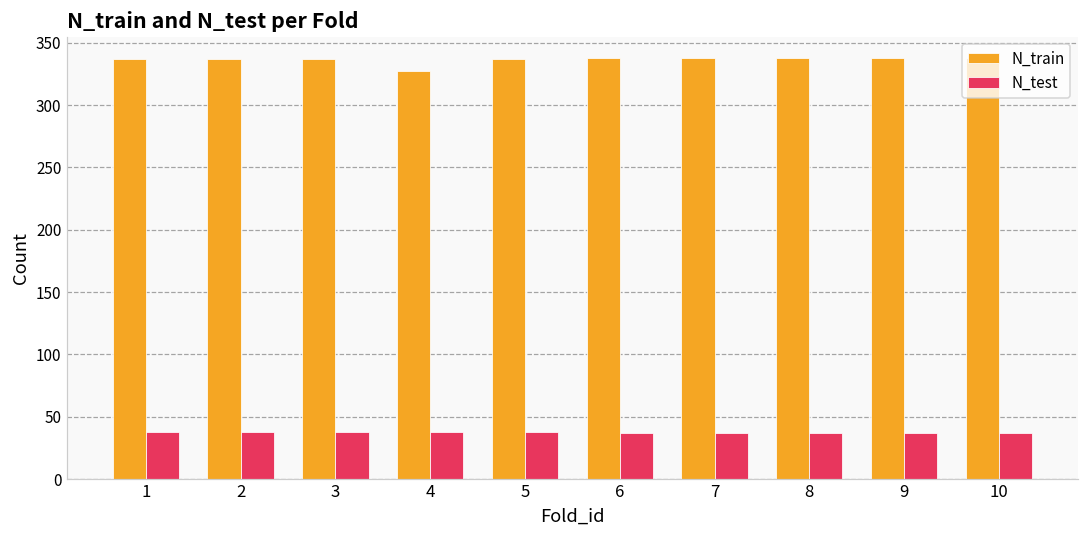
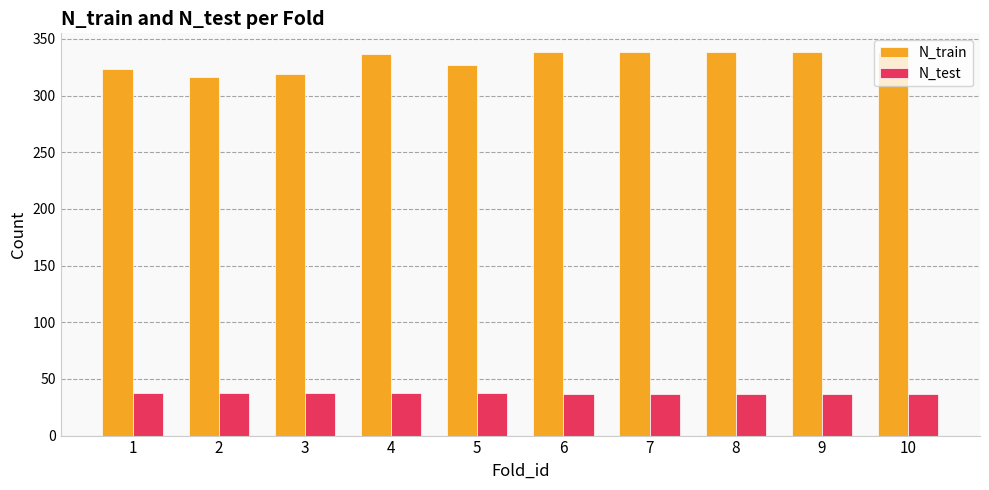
  {
    "N_train": {
-     "1": 337,
-     "2": 337,
-     "3": 337,
-     "4": 327,
-     "5": 337,
+     "1": 323,
+     "2": 316,
+     "3": 319,
+     "4": 337,
+     "5": 327,
      "6": 338,
      "7": 338,
      "8": 338,
      "9": 338
    },
    "N_test": {
      "1": 38,
      "2": 38,
      "3": 38,
      "4": 38,
      "5": 38,
      "6": 37,
      "7": 37,
      "8": 37,
      "9": 37,
      "10": 37
    }
  }
